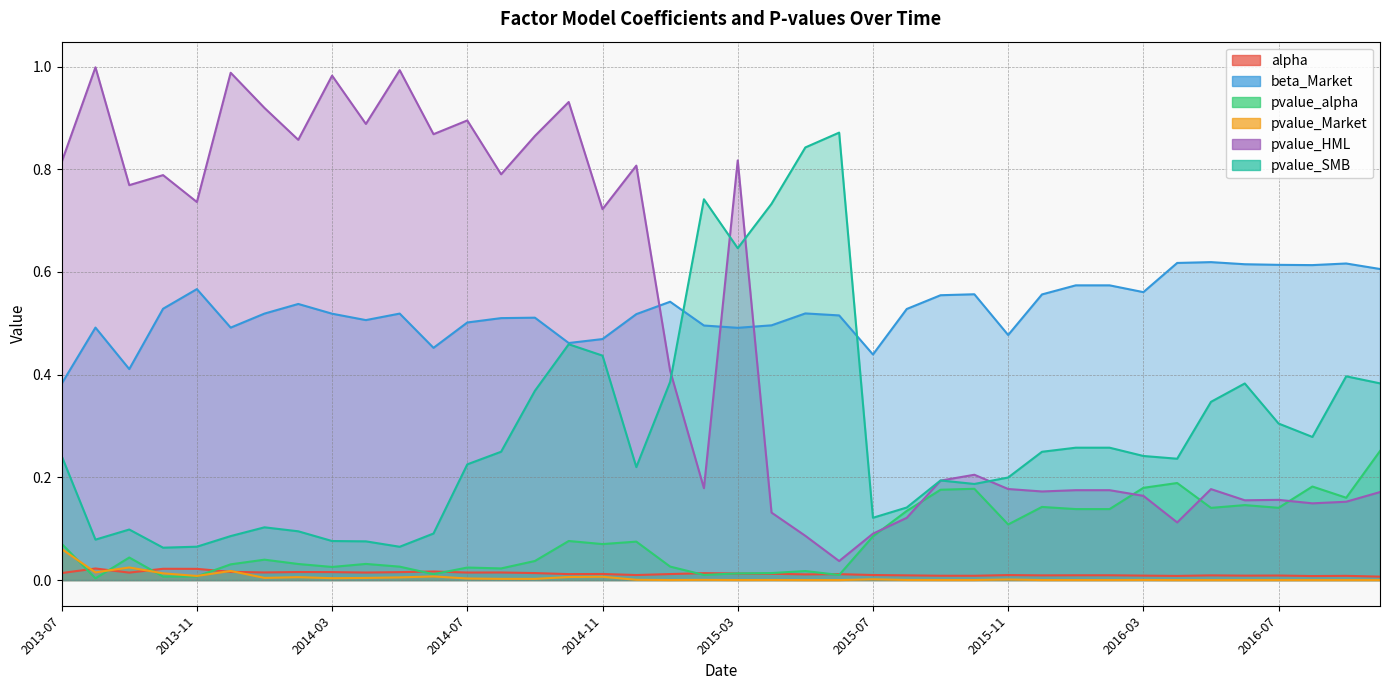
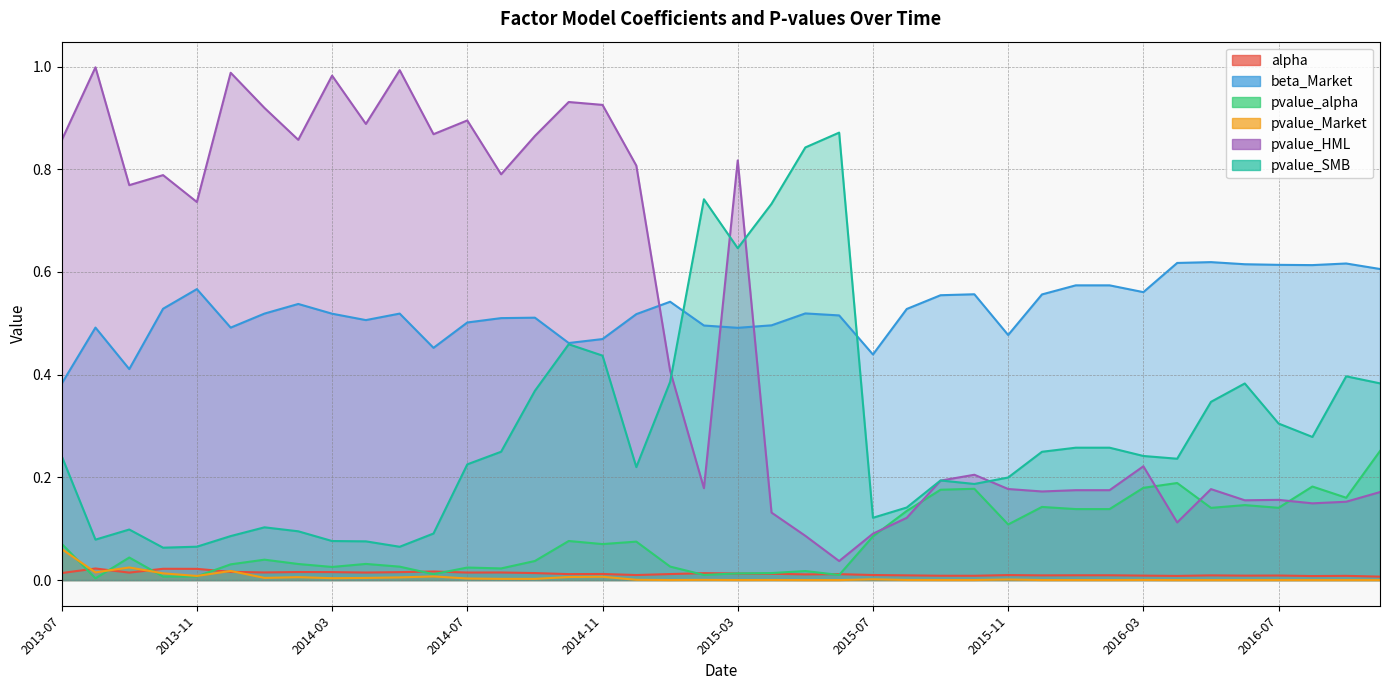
  {
    "pvalue_HML": {
-     "2013-07": 0.81,
+     "2013-07": 0.86,
      "2013-11": 0.74,
      "2014-03": 0.98,
      "2014-07": 0.90,
-     "2014-11": 0.72,
+     "2014-11": 0.93,
      "2015-03": 0.82,
      "2015-07": 0.09,
      "2015-11": 0.18,
-     "2016-03": 0.16,
+     "2016-03": 0.22,
      "2016-07": 0.16
    }
  }
